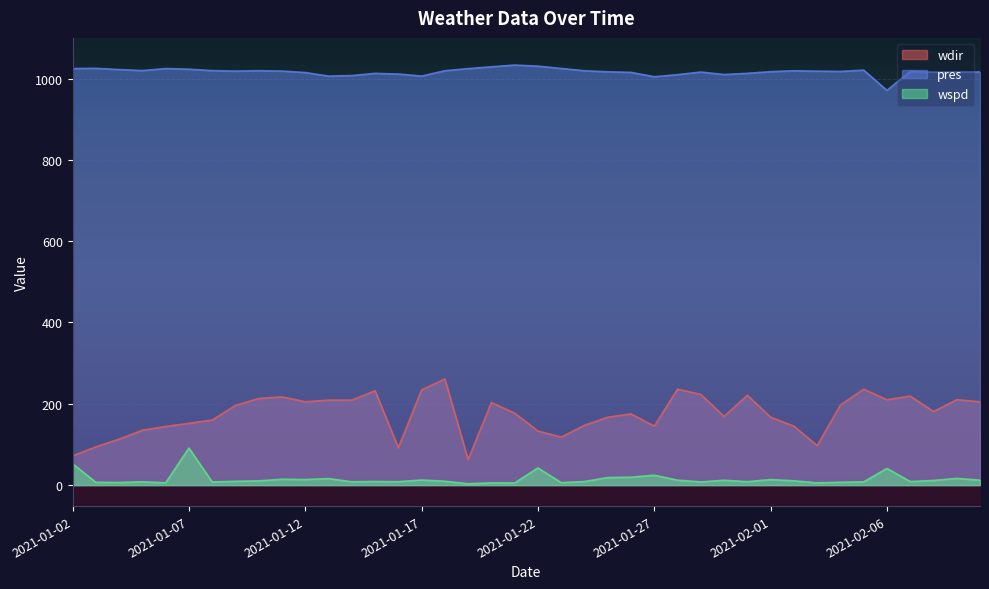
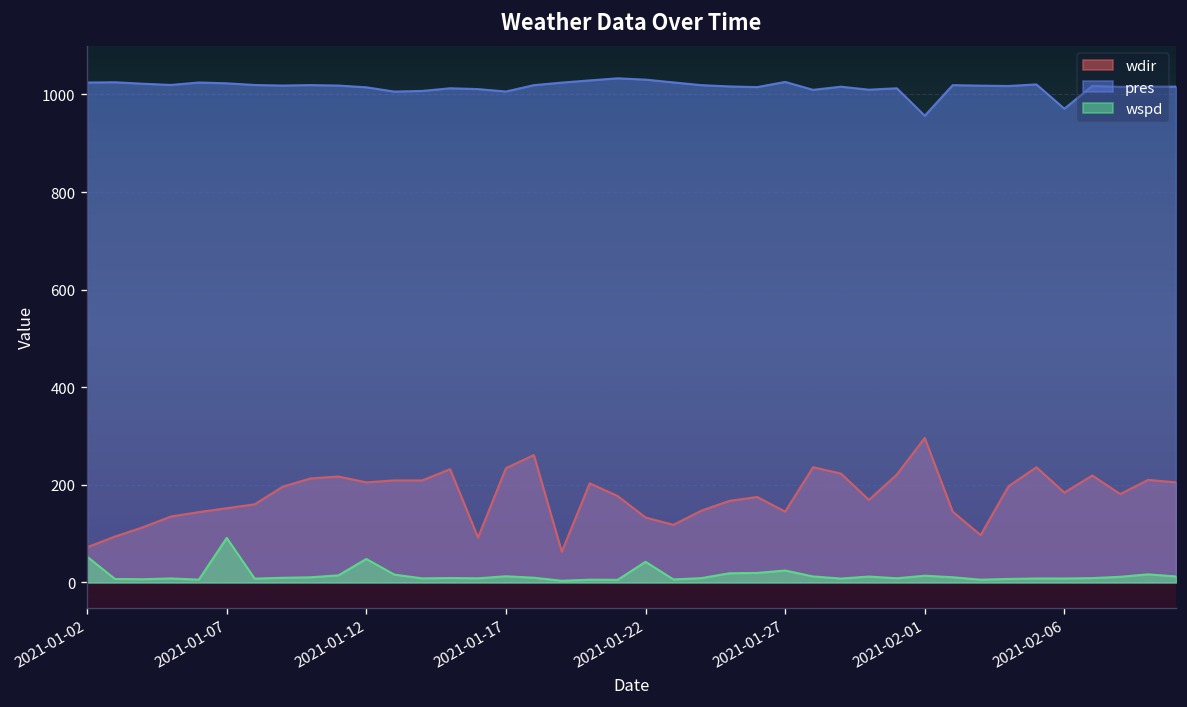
  {
    "wdir": {
      "2021-01-02": 70,
      "2021-01-07": 150,
      "2021-01-12": 210,
      "2021-01-17": 230,
      "2021-01-22": 130,
      "2021-01-27": 150,
-     "2021-02-01": 170,
-     "2021-02-06": 210
+     "2021-02-01": 300,
+     "2021-02-06": 180
    },
    "pres": {
      "2021-01-02": 1020,
      "2021-01-07": 1020,
      "2021-01-12": 1010,
      "2021-01-17": 1010,
      "2021-01-22": 1030,
-     "2021-01-27": 1000,
-     "2021-02-01": 1020,
+     "2021-01-27": 1030,
+     "2021-02-01": 960,
      "2021-02-06": 970
    },
    "wspd": {
      "2021-01-02": 50,
      "2021-01-07": 90,
-     "2021-01-12": 10,
+     "2021-01-12": 50,
      "2021-01-17": 10,
      "2021-01-22": 40,
      "2021-01-27": 20,
      "2021-02-01": 10,
-     "2021-02-06": 40
+     "2021-02-06": 10
    }
  }
